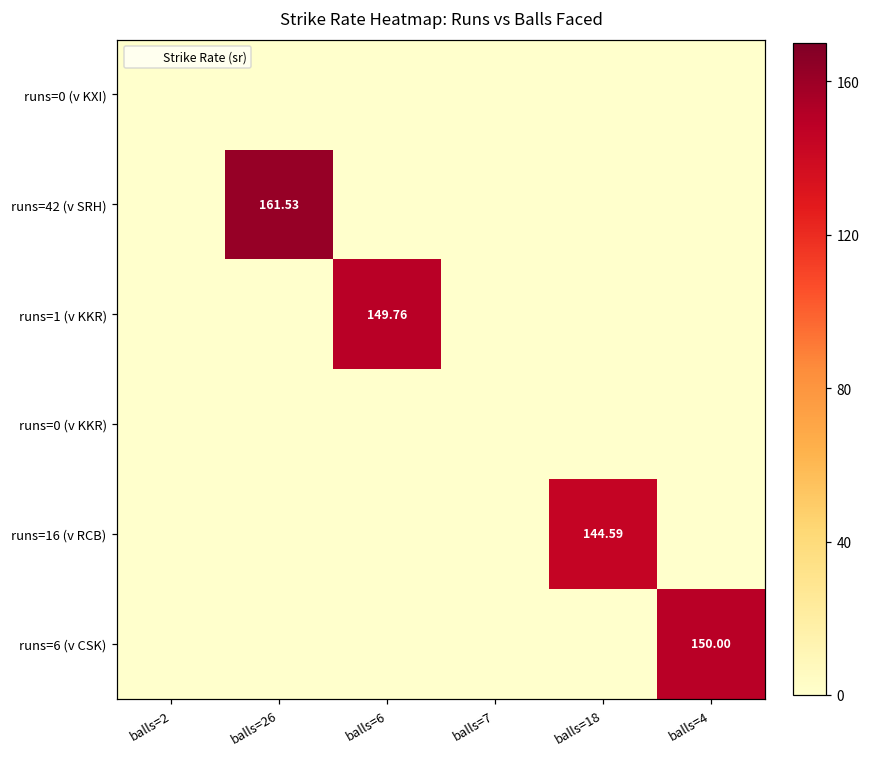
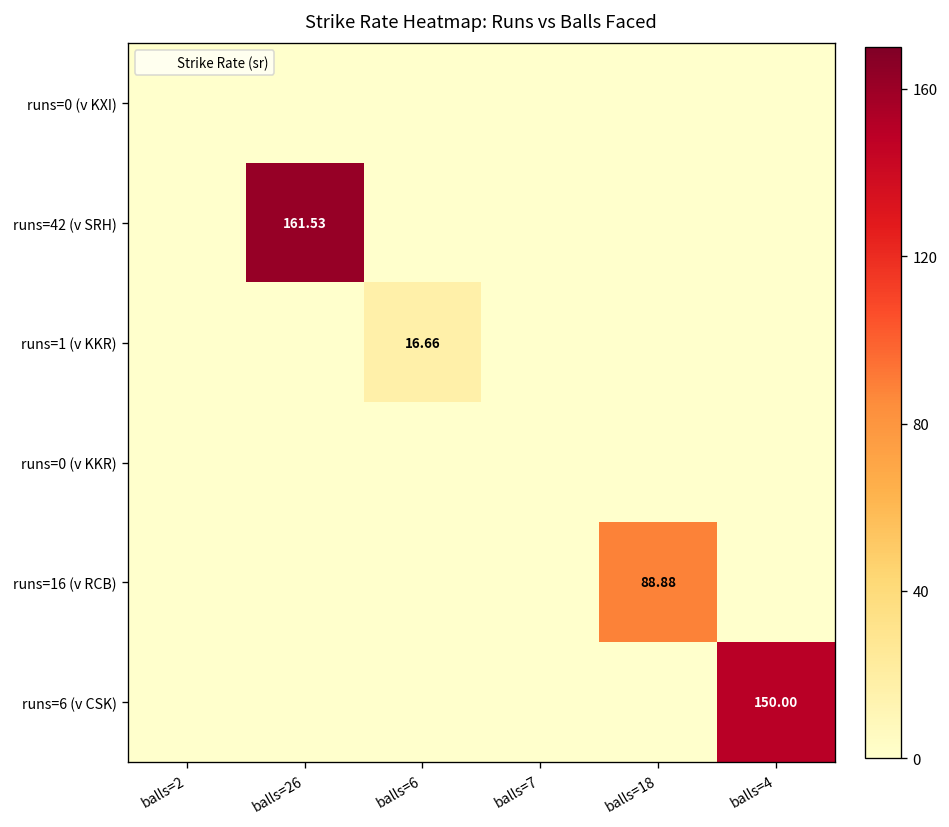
  {
    "runs=42 (v SRH)": {
      "balls=26": 161.53
    },
    "runs=1 (v KKR)": {
-     "balls=6": 149.76
+     "balls=6": 16.66
    },
    "runs=16 (v RCB)": {
-     "balls=18": 144.59
+     "balls=18": 88.88
    },
    "runs=6 (v CSK)": {
      "balls=4": 150.00
    }
  }
